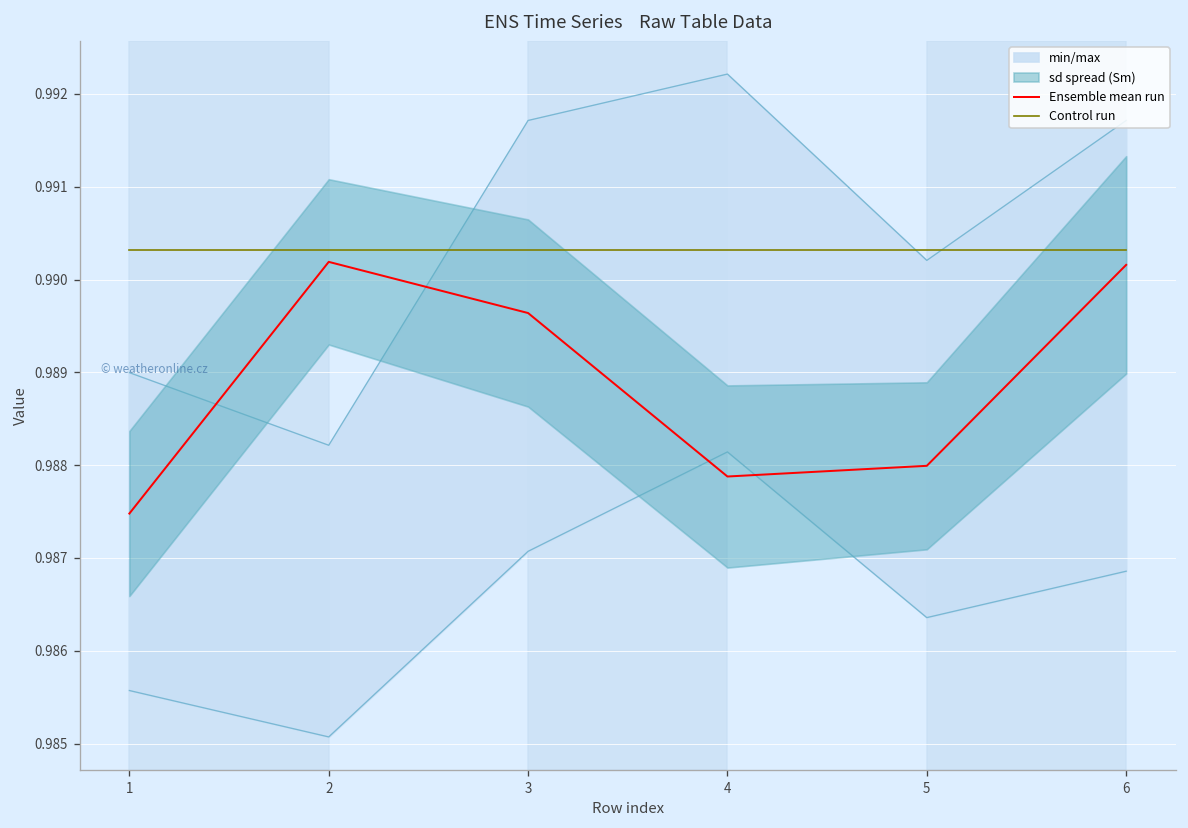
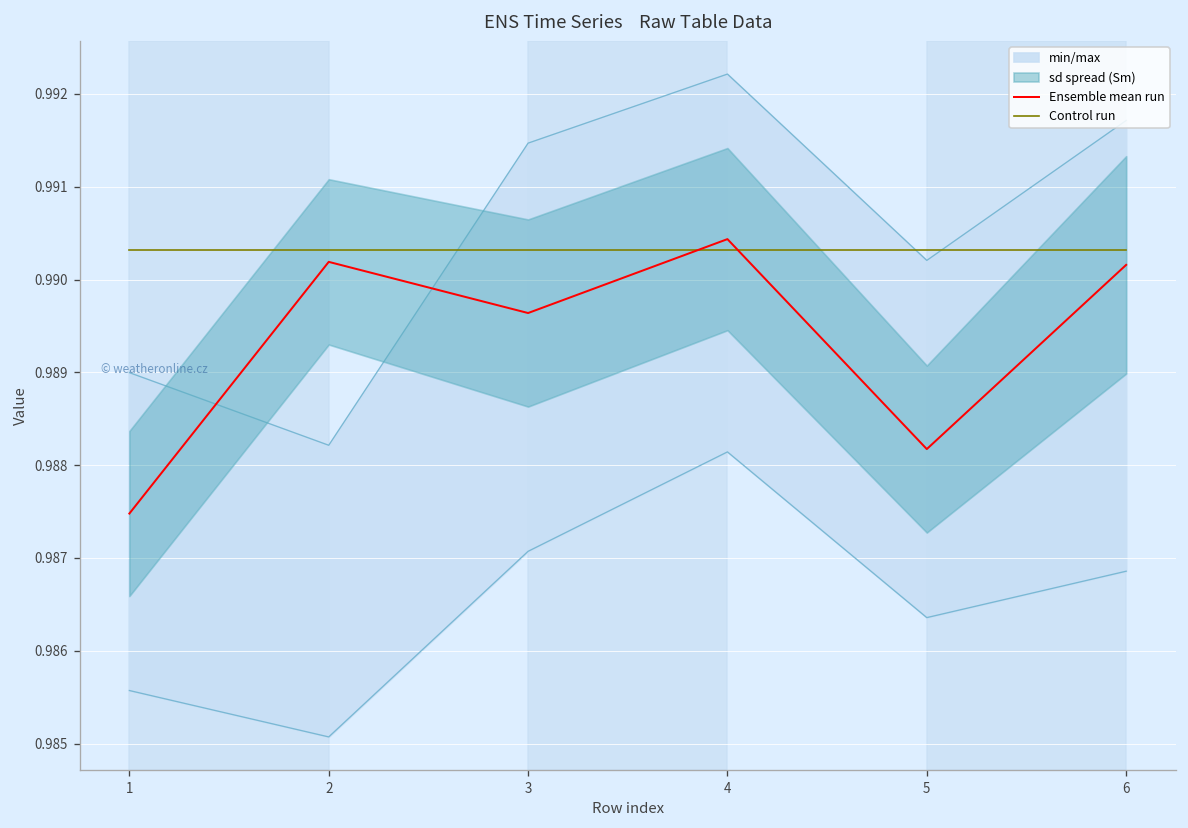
  {
    "min/max": {
      "1": 0.9890,
      "2": 0.9882,
-     "3": 0.9917,
+     "3": 0.9915,
      "4": 0.9922,
      "5": 0.9902
    },
    "Ensemble mean run": {
      "1": 0.9875,
      "2": 0.9902,
      "3": 0.9896,
-     "4": 0.9879,
-     "5": 0.9880,
+     "4": 0.9904,
+     "5": 0.9882,
      "6": 0.9902
    },
    "Control run": {
      "1": 0.9903,
      "2": 0.9903,
      "3": 0.9903,
      "4": 0.9903,
      "5": 0.9903,
      "6": 0.9903
    }
  }
